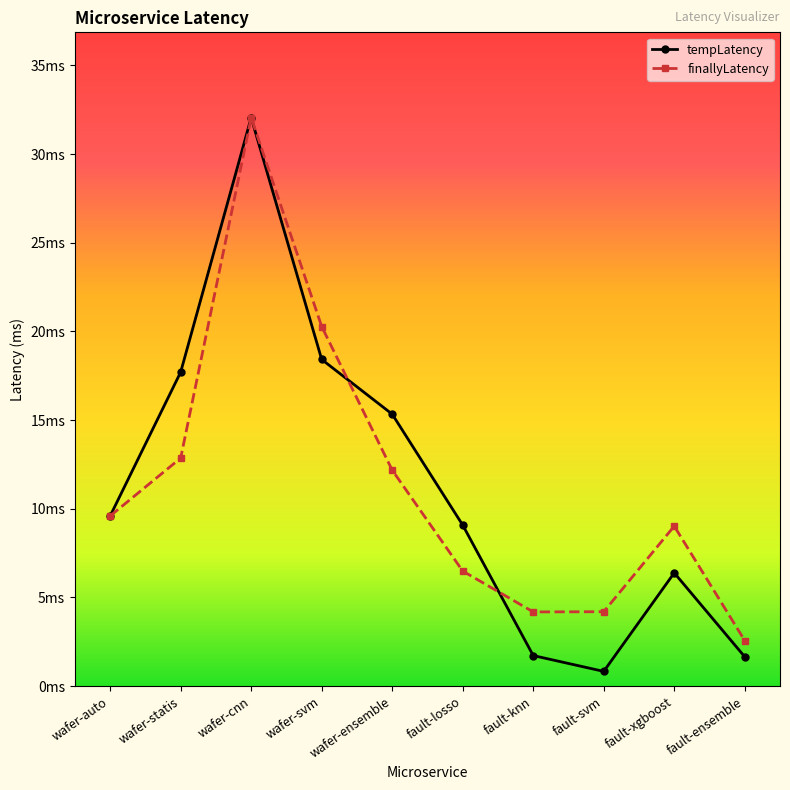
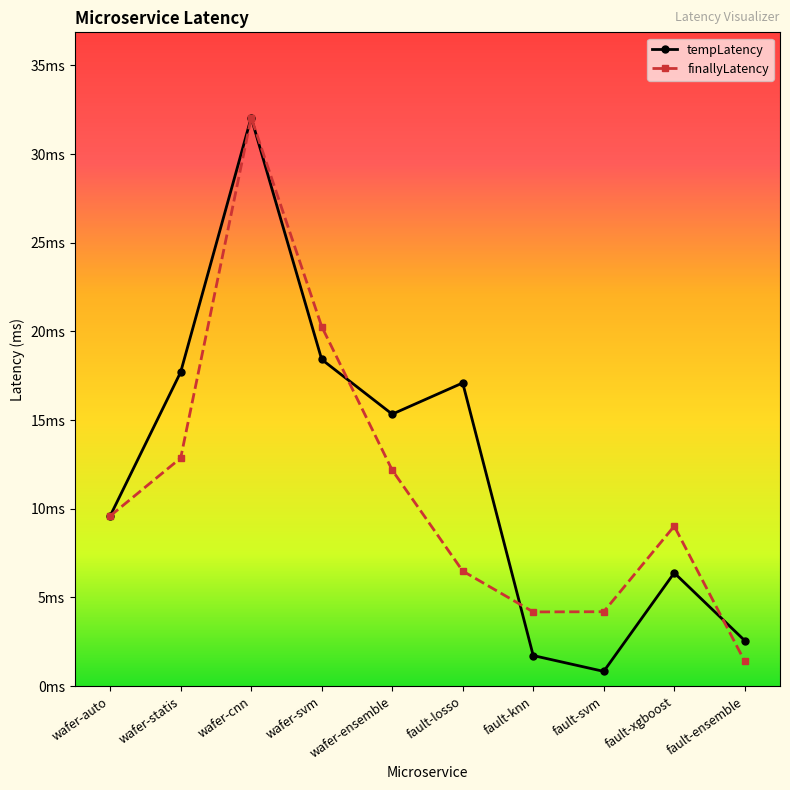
  {
    "tempLatency": {
      "wafer-statis": "17.7ms",
      "wafer-svm": "18.4ms",
      "wafer-ensemble": "15.3ms",
-     "fault-losso": "9.1ms",
+     "fault-losso": "17.1ms",
      "fault-knn": "1.7ms",
      "fault-svm": "0.8ms",
      "fault-xgboost": "6.4ms",
-     "fault-ensemble": "1.7ms"
+     "fault-ensemble": "2.6ms"
    },
    "finallyLatency": {
      "wafer-statis": "12.9ms",
      "wafer-svm": "20.3ms",
      "wafer-ensemble": "12.2ms",
      "fault-losso": "6.5ms",
      "fault-knn": "4.2ms",
      "fault-svm": "4.2ms",
      "fault-xgboost": "9.0ms",
-     "fault-ensemble": "2.6ms"
+     "fault-ensemble": "1.4ms"
    }
  }
